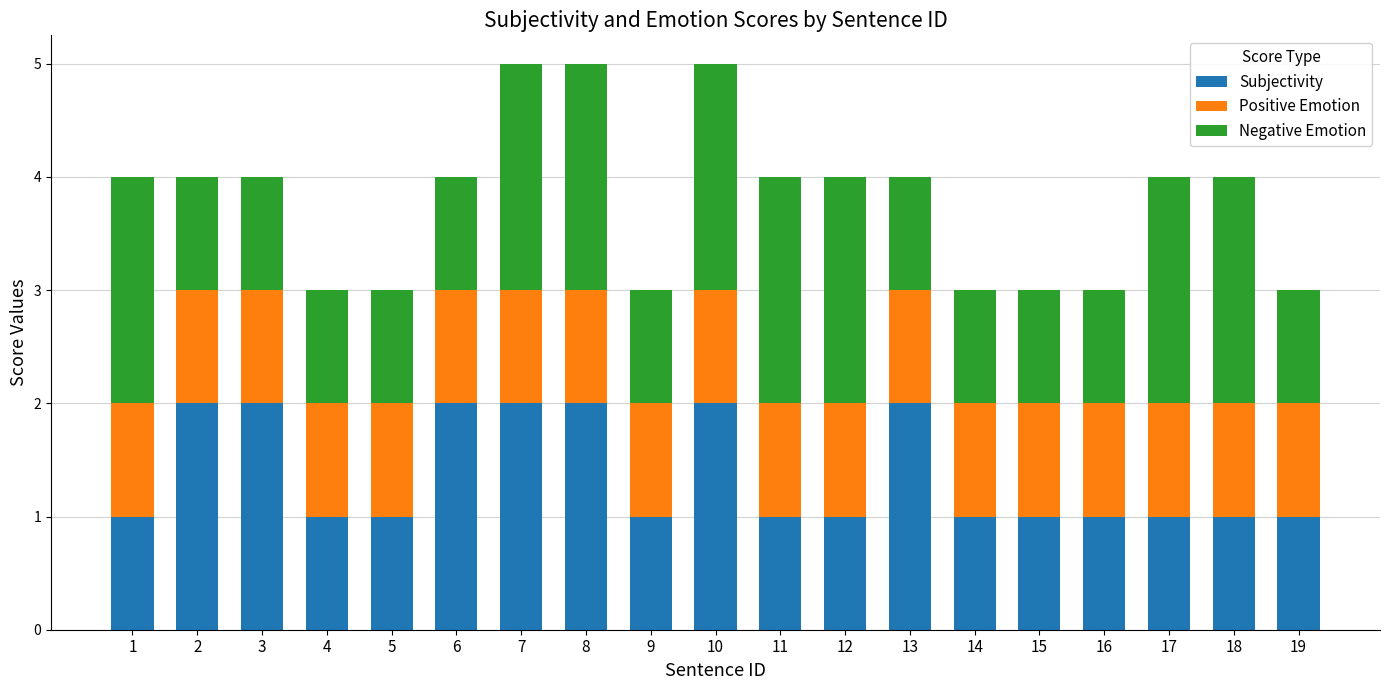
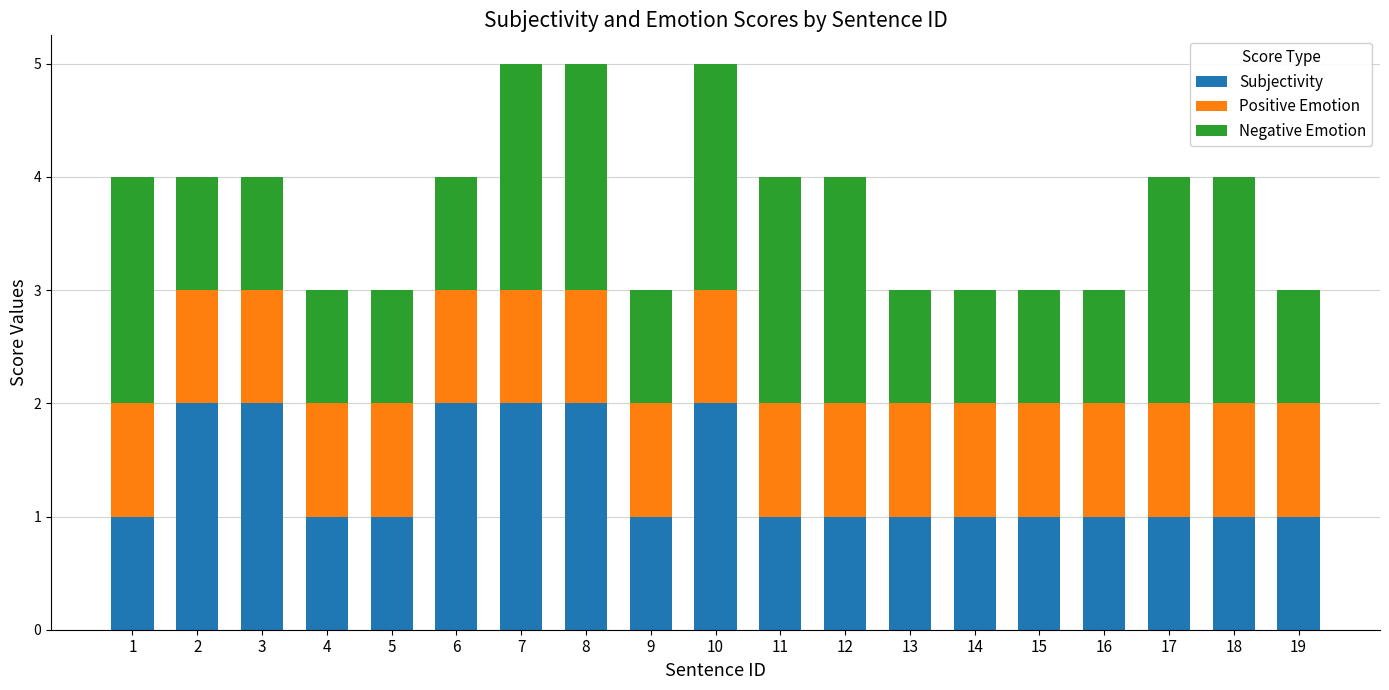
  {
    "Subjectivity": {
      "1": 1,
      "2": 2,
      "3": 2,
      "4": 1,
      "5": 1,
      "6": 2,
      "7": 2,
      "8": 2,
      "9": 1,
      "10": 2,
      "11": 1,
      "12": 1,
-     "13": 2,
+     "13": 1,
      "14": 1,
      "15": 1,
      "16": 1,
      "17": 1,
      "18": 1,
      "19": 1
    }
  }
